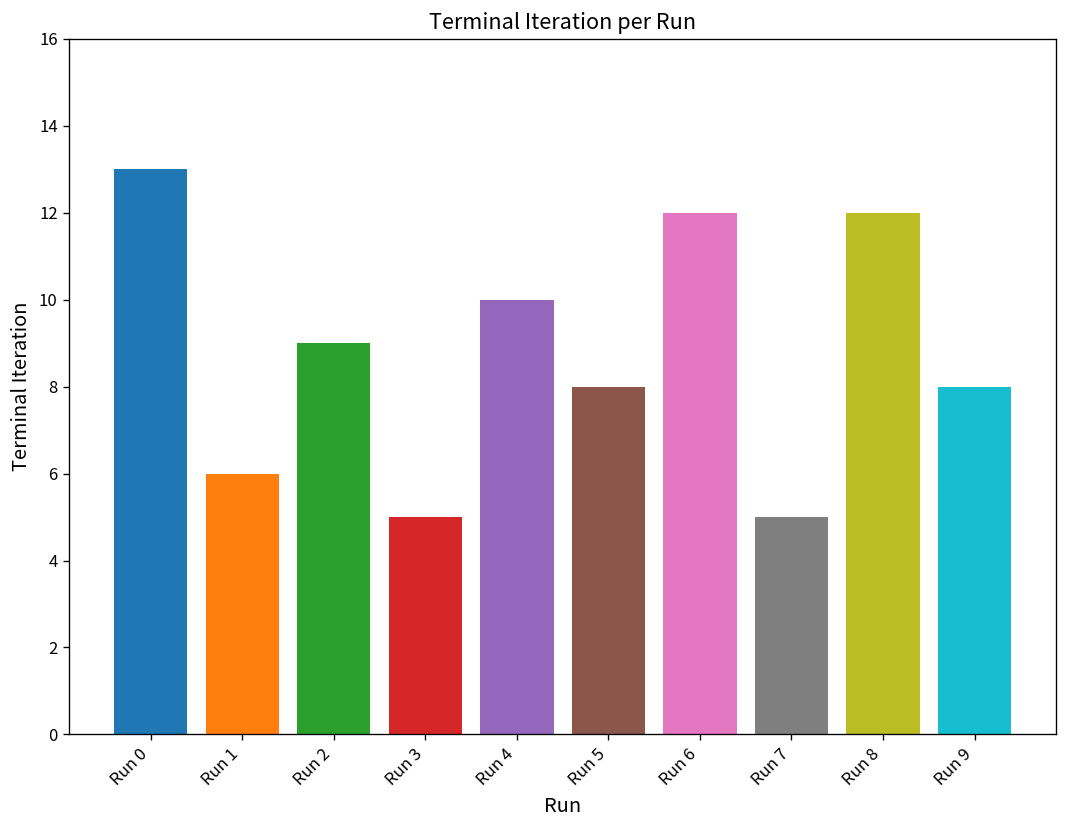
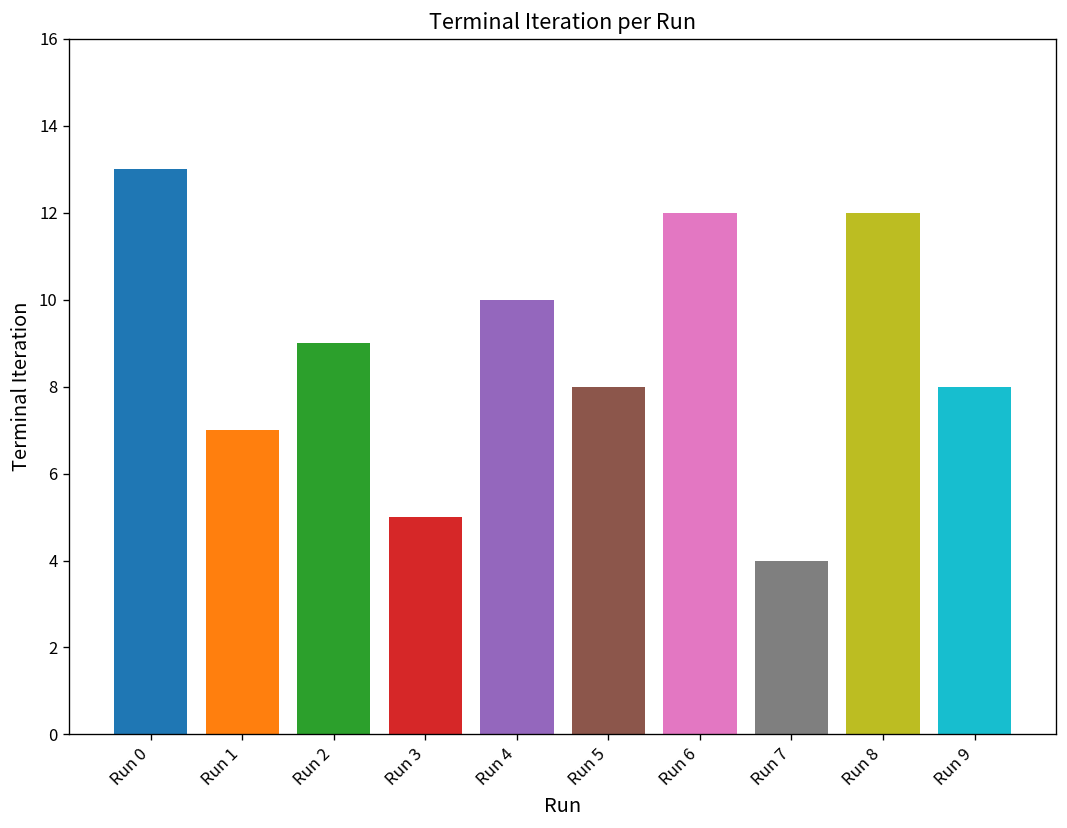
  {
    "Run 0": 13,
-   "Run 1": 6,
+   "Run 1": 7,
    "Run 2": 9,
    "Run 3": 5,
    "Run 4": 10,
    "Run 5": 8,
    "Run 6": 12,
-   "Run 7": 5,
+   "Run 7": 4,
    "Run 8": 12,
    "Run 9": 8
  }
